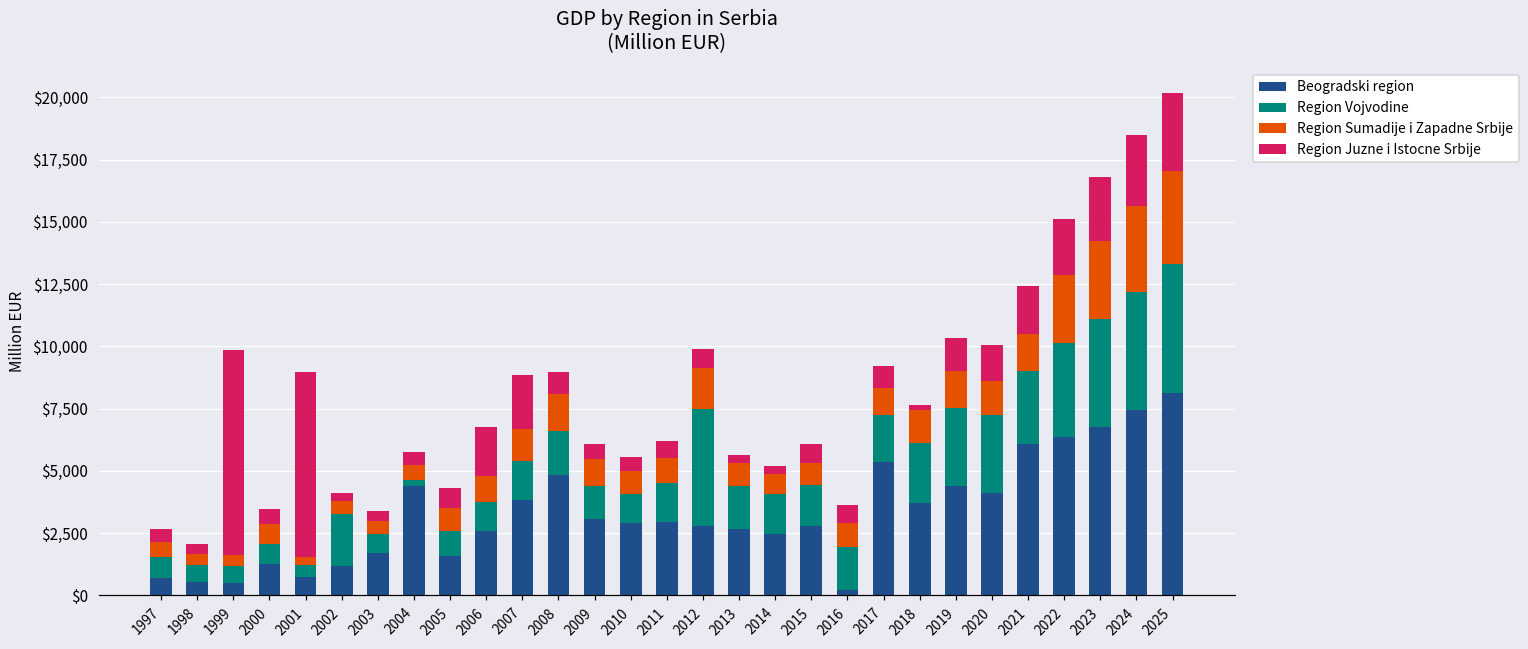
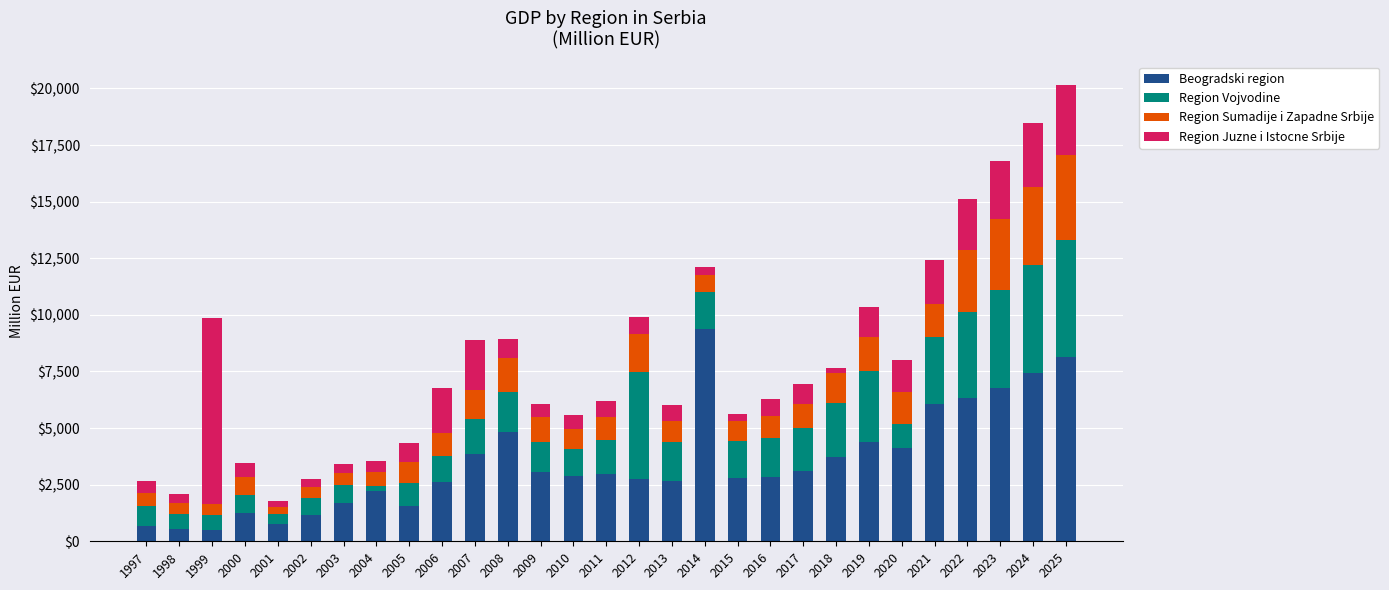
  {
    "Beogradski region": {
      "1997": "$700",
      "1998": "$500",
      "1999": "$500",
      "2000": "$1,300",
      "2001": "$700",
      "2002": "$1,200",
      "2003": "$1,700",
-     "2004": "$4,400",
+     "2004": "$2,200",
      "2005": "$1,600",
      "2006": "$2,600",
      "2007": "$3,800",
      "2008": "$4,800",
      "2009": "$3,100",
      "2010": "$2,900",
      "2011": "$3,000",
      "2012": "$2,800",
      "2013": "$2,700",
-     "2014": "$2,500",
+     "2014": "$9,400",
      "2015": "$2,800",
-     "2016": "$200",
-     "2017": "$5,400",
+     "2016": "$2,800",
+     "2017": "$3,100",
      "2018": "$3,700",
      "2019": "$4,400",
      "2020": "$4,100",
      "2021": "$6,100",
      "2022": "$6,400",
      "2023": "$6,800",
      "2024": "$7,400",
      "2025": "$8,100"
    },
    "Region Vojvodine": {
      "1997": "$900",
      "1998": "$700",
      "1999": "$700",
      "2000": "$800",
      "2001": "$500",
-     "2002": "$2,100",
+     "2002": "$700",
      "2003": "$800",
      "2004": "$200",
      "2005": "$1,000",
      "2006": "$1,200",
      "2007": "$1,500",
      "2008": "$1,800",
      "2009": "$1,300",
      "2010": "$1,200",
      "2011": "$1,500",
      "2012": "$4,700",
      "2013": "$1,700",
      "2014": "$1,600",
      "2015": "$1,600",
      "2016": "$1,700",
      "2017": "$1,900",
      "2018": "$2,400",
      "2019": "$3,100",
-     "2020": "$3,100",
+     "2020": "$1,100",
      "2021": "$2,900",
      "2022": "$3,800",
      "2023": "$4,300",
      "2024": "$4,700",
      "2025": "$5,200"
    },
    "Region Sumadije i Zapadne Srbije": {
      "1997": "$600",
      "1998": "$500",
      "1999": "$500",
      "2000": "$800",
      "2001": "$300",
      "2002": "$500",
      "2003": "$500",
      "2004": "$600",
      "2005": "$900",
      "2006": "$1,000",
      "2007": "$1,300",
      "2008": "$1,500",
      "2009": "$1,100",
      "2010": "$900",
      "2011": "$1,000",
      "2012": "$1,600",
      "2013": "$900",
      "2014": "$800",
      "2015": "$900",
      "2016": "$1,000",
      "2017": "$1,100",
      "2018": "$1,300",
      "2019": "$1,500",
      "2020": "$1,400",
      "2021": "$1,500",
      "2022": "$2,700",
      "2023": "$3,100",
      "2024": "$3,400",
      "2025": "$3,800"
    },
    "Region Juzne i Istocne Srbije": {
      "1997": "$500",
      "1998": "$400",
      "1999": "$8,200",
      "2000": "$600",
-     "2001": "$7,400",
+     "2001": "$200",
      "2002": "$300",
      "2003": "$400",
      "2004": "$500",
      "2005": "$800",
      "2006": "$2,000",
      "2007": "$2,200",
      "2008": "$900",
      "2009": "$600",
      "2010": "$600",
      "2011": "$700",
      "2012": "$700",
-     "2013": "$300",
+     "2013": "$700",
      "2014": "$300",
-     "2015": "$800",
+     "2015": "$300",
      "2016": "$700",
      "2017": "$900",
      "2018": "$200",
      "2019": "$1,300",
      "2020": "$1,400",
      "2021": "$1,900",
      "2022": "$2,200",
      "2023": "$2,600",
      "2024": "$2,900",
      "2025": "$3,100"
    }
  }
